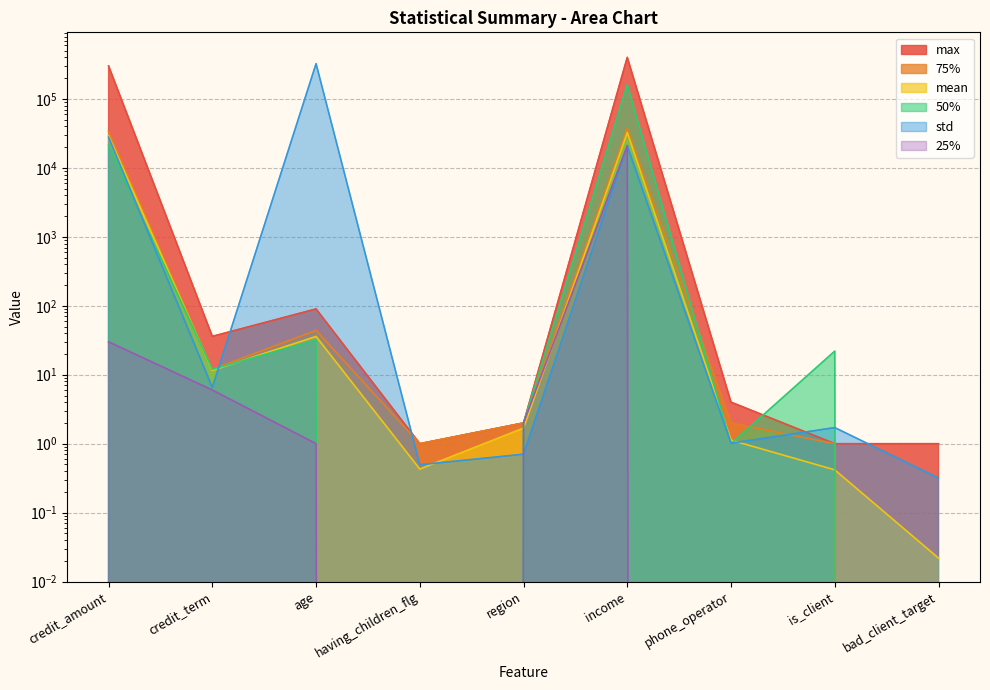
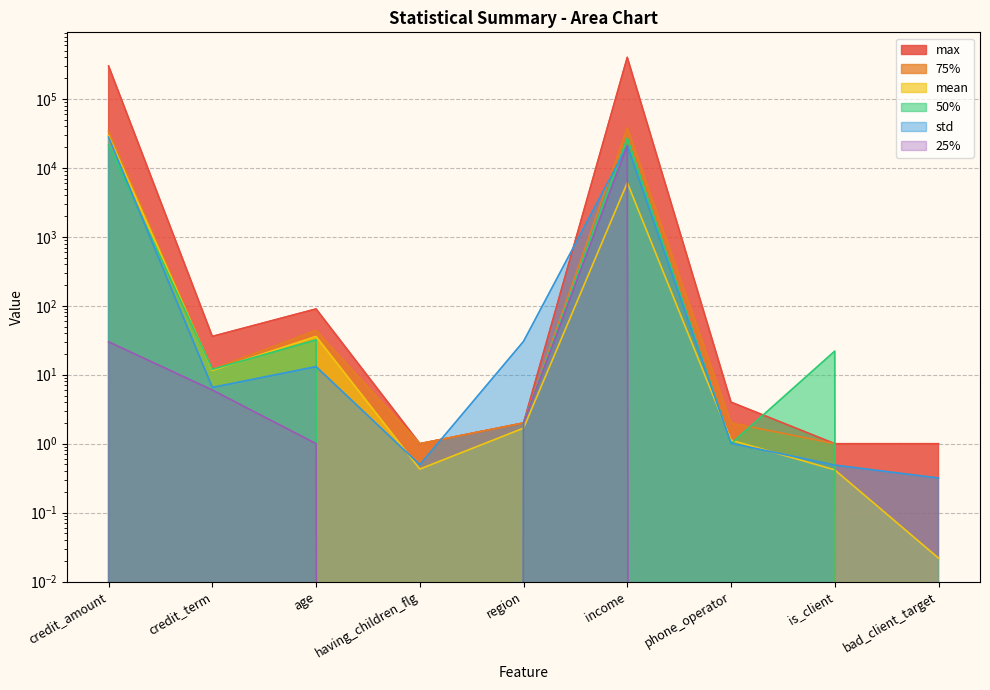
  {
    "mean": {
      "age": 40,
      "having_children_flg": 0.4,
      "region": 1.7,
-     "income": 30000,
+     "income": 6000,
      "phone_operator": 1.1,
      "is_client": 0.4,
      "bad_client_target": 0.022
    },
    "50%": {
      "credit_amount": 22000,
      "age": 30,
-     "income": 160000,
+     "income": 27000,
      "is_client": 22
    },
    "std": {
      "credit_term": 7,
-     "age": 300000,
+     "age": 13,
      "having_children_flg": 0.5,
-     "region": 0.7,
-     "is_client": 1.7,
+     "region": 30,
+     "is_client": 0.5,
      "bad_client_target": 0.3
    },
    "25%": {
      "credit_amount": 30,
      "credit_term": 6,
      "age": 1.0
    }
  }
